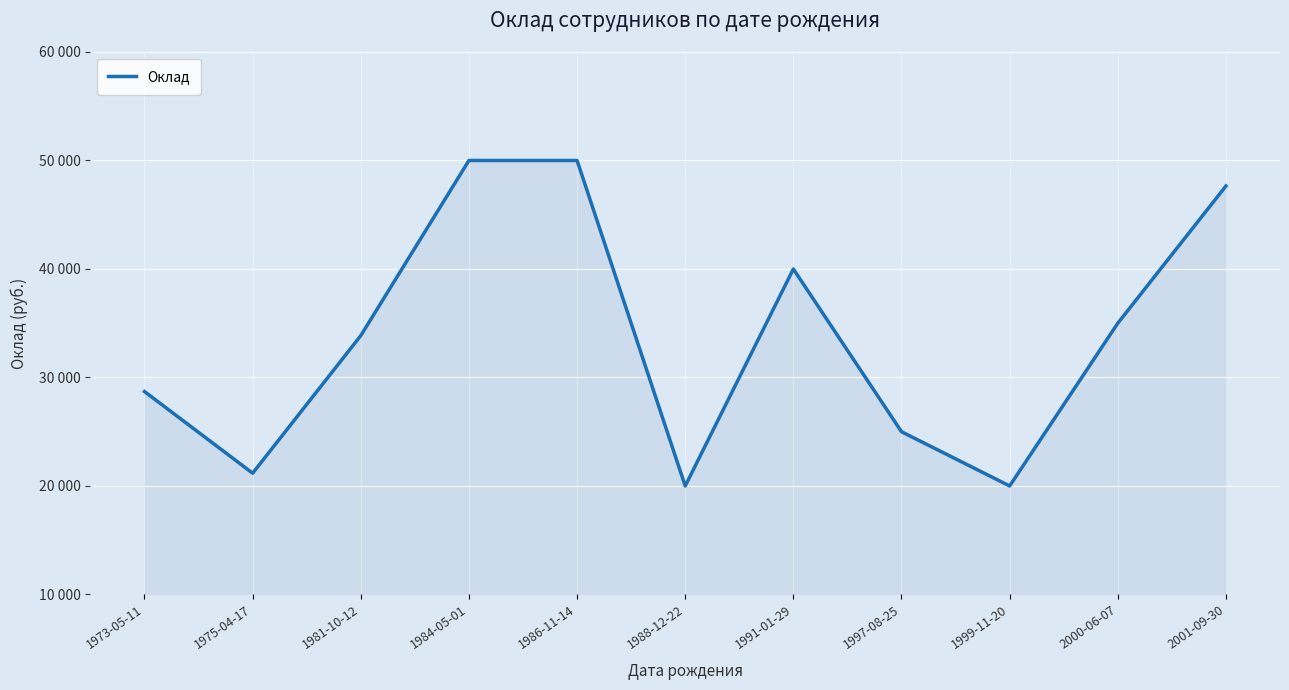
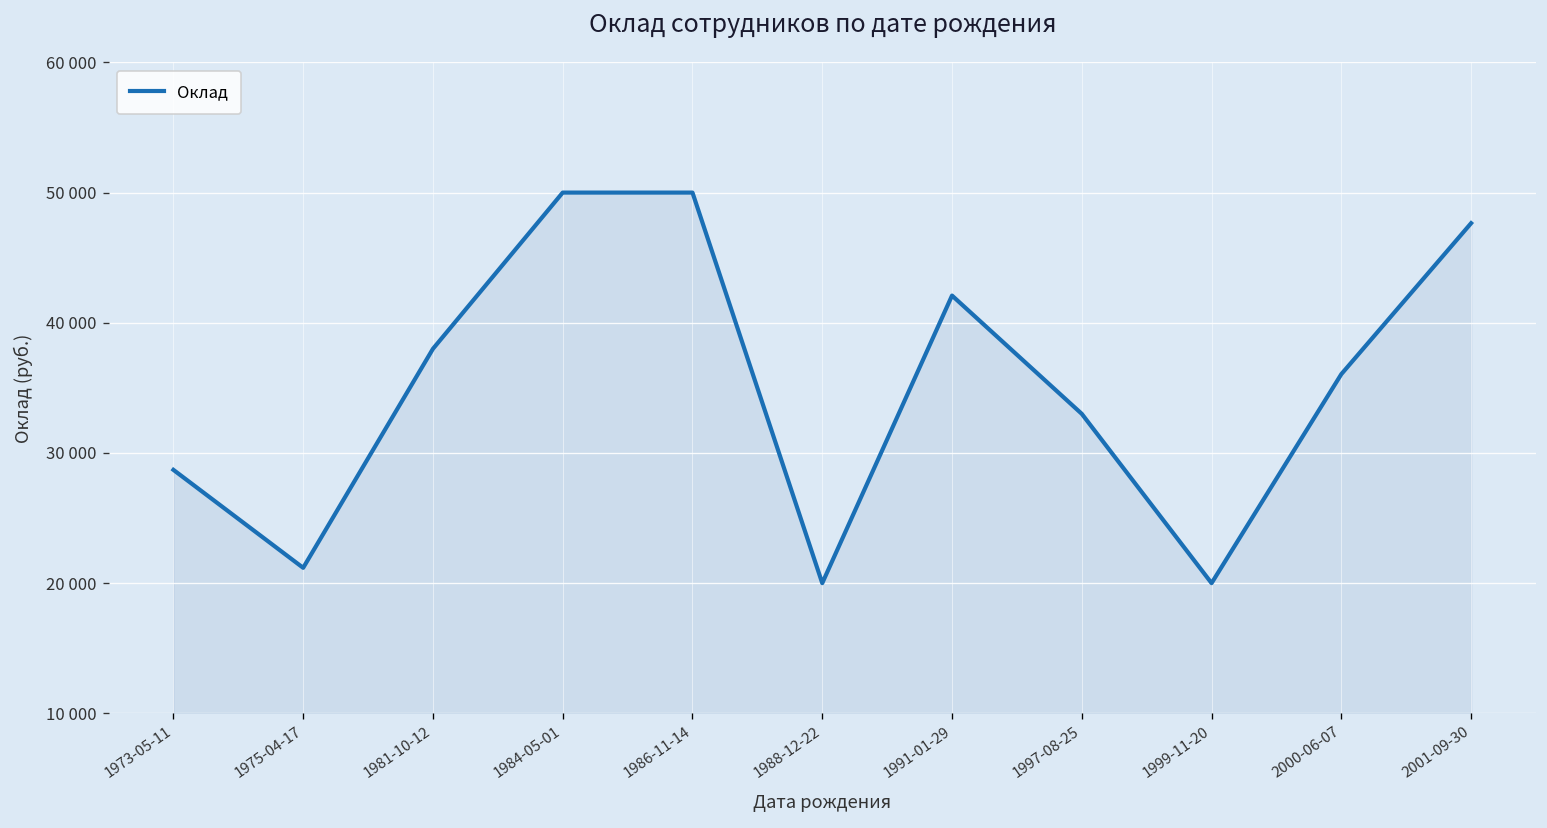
  {
    "1973-05-11": 28700,
    "1975-04-17": 21200,
-   "1981-10-12": 33900,
+   "1981-10-12": 38000,
    "1984-05-01": 50000,
    "1986-11-14": 50000,
    "1988-12-22": 20000,
-   "1991-01-29": 40000,
-   "1997-08-25": 25000,
+   "1991-01-29": 42100,
+   "1997-08-25": 33000,
    "1999-11-20": 20000,
-   "2000-06-07": 35000,
+   "2000-06-07": 36100,
    "2001-09-30": 47600
  }
